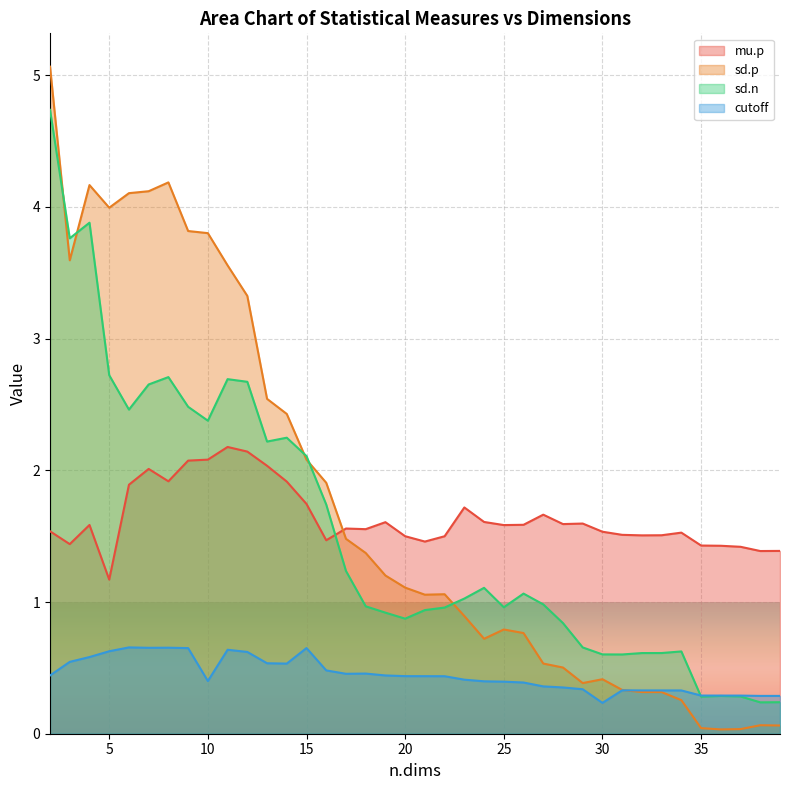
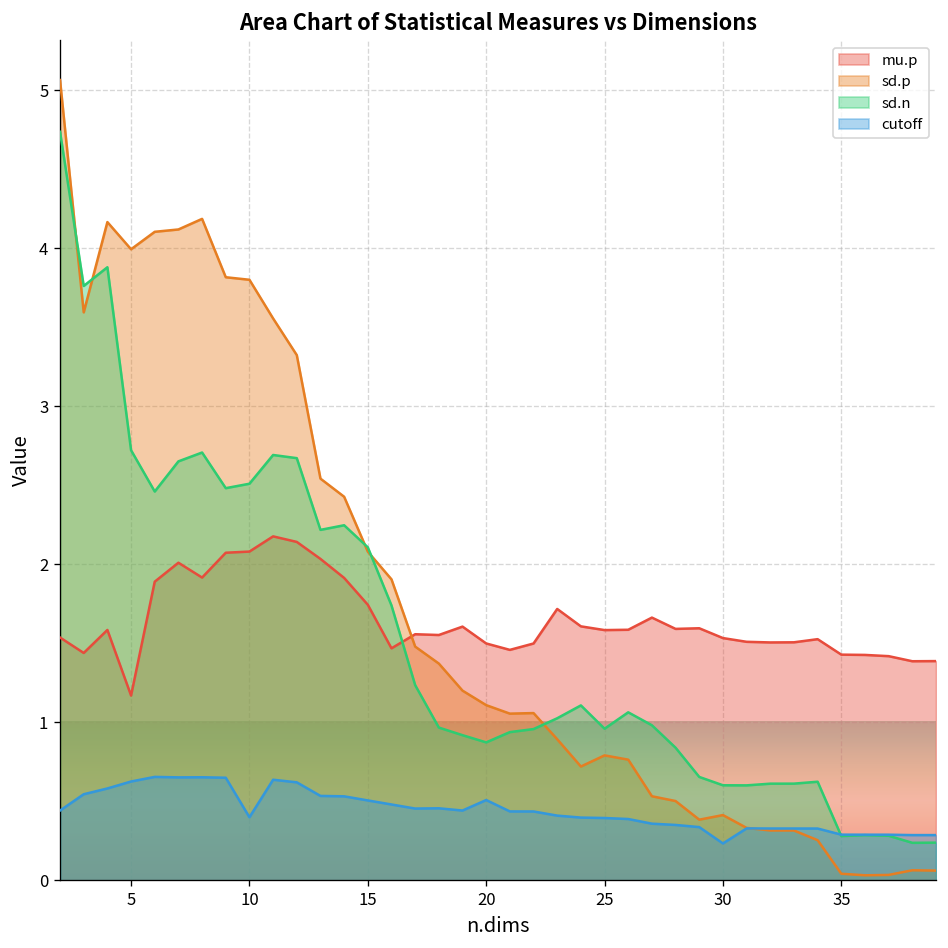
  {
    "sd.n": {
      "5": 2.72,
-     "10": 2.38,
+     "10": 2.51,
      "15": 2.11,
      "20": 0.87,
      "25": 0.96,
      "30": 0.60
    },
    "cutoff": {
      "5": 0.63,
      "10": 0.40,
-     "15": 0.65,
-     "20": 0.44,
+     "15": 0.51,
+     "20": 0.51,
      "25": 0.40,
      "30": 0.23
    }
  }
